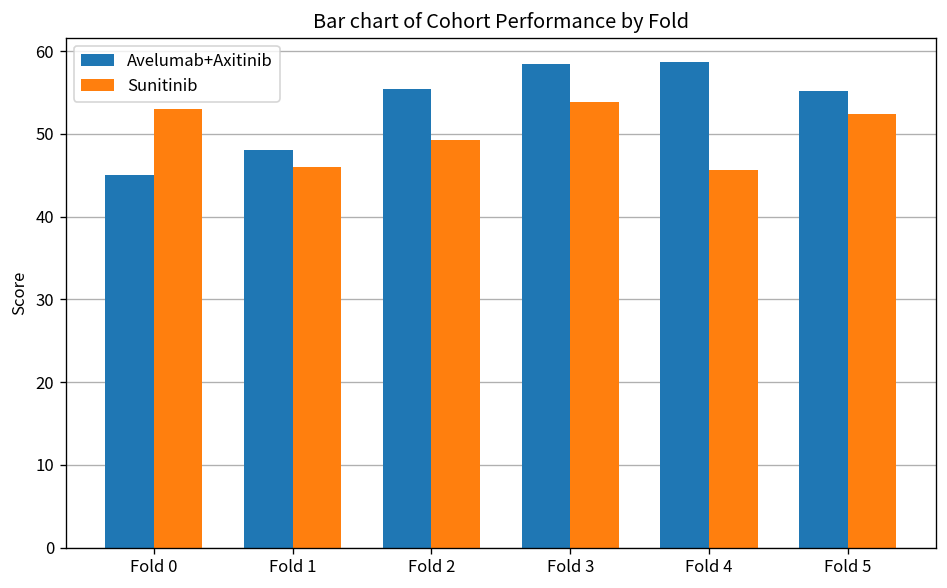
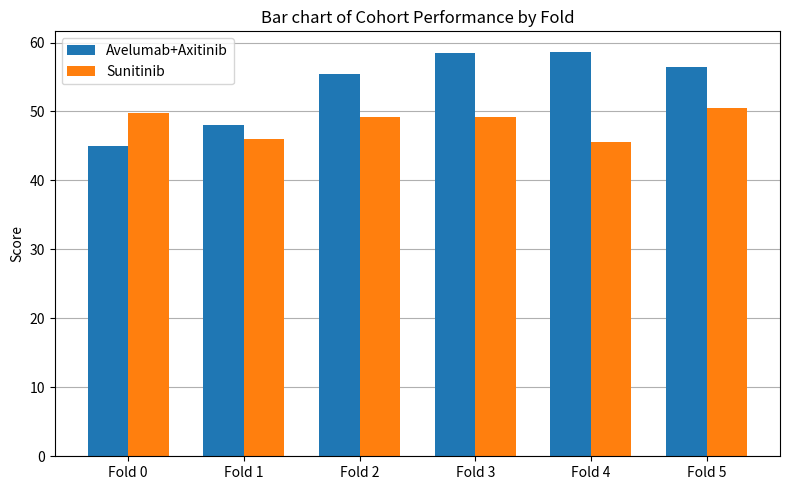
  {
    "Avelumab+Axitinib": {
      "Fold 0": 45,
      "Fold 1": 48,
      "Fold 2": 55,
      "Fold 3": 58,
      "Fold 4": 59,
-     "Fold 5": 55
+     "Fold 5": 56
    },
    "Sunitinib": {
-     "Fold 0": 53,
+     "Fold 0": 50,
      "Fold 1": 46,
      "Fold 2": 49,
-     "Fold 3": 54,
+     "Fold 3": 49,
      "Fold 4": 46,
-     "Fold 5": 52
+     "Fold 5": 50
    }
  }
